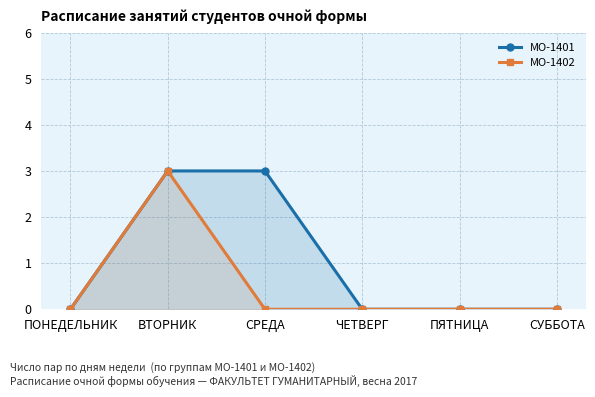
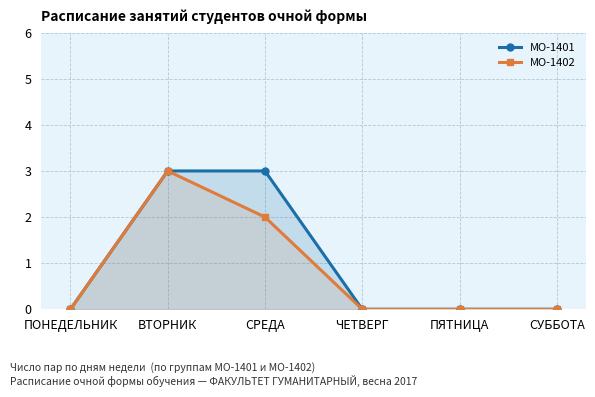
  {
    "МО-1401": {
      "СРЕДА": 3
    },
    "МО-1402": {
-     "СРЕДА": 0
+     "СРЕДА": 2
    }
  }
